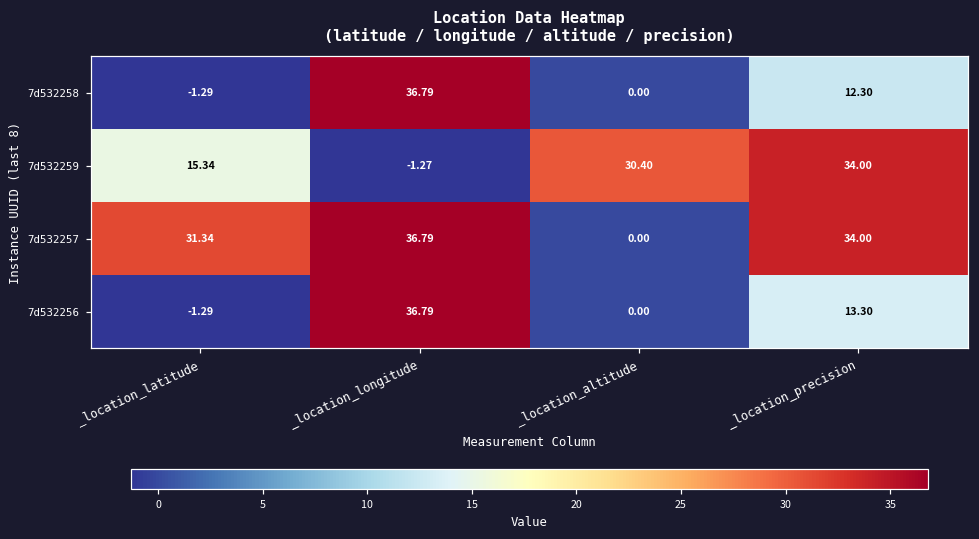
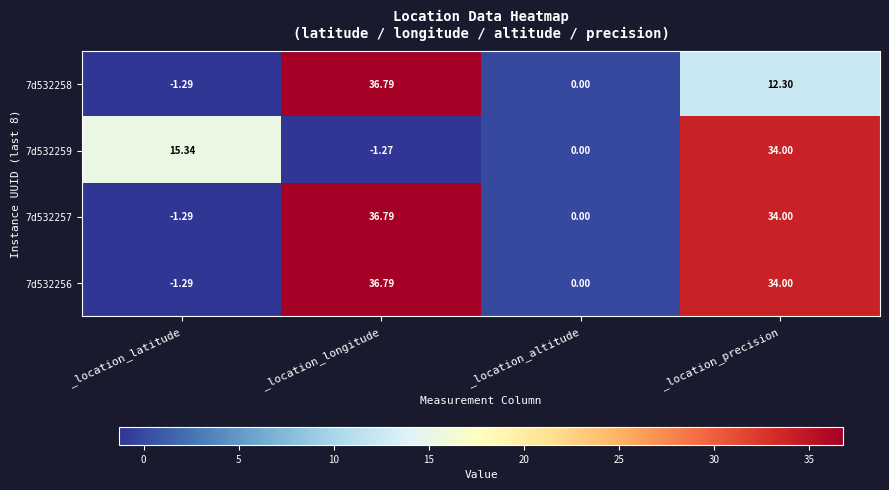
  {
    "7d532258": {
      "_location_latitude": -1.29,
      "_location_longitude": 36.79,
      "_location_altitude": 0.00,
      "_location_precision": 12.30
    },
    "7d532259": {
      "_location_latitude": 15.34,
      "_location_longitude": -1.27,
-     "_location_altitude": 30.40,
+     "_location_altitude": 0.00,
      "_location_precision": 34.00
    },
    "7d532257": {
-     "_location_latitude": 31.34,
+     "_location_latitude": -1.29,
      "_location_longitude": 36.79,
      "_location_altitude": 0.00,
      "_location_precision": 34.00
    },
    "7d532256": {
      "_location_latitude": -1.29,
      "_location_longitude": 36.79,
      "_location_altitude": 0.00,
-     "_location_precision": 13.30
+     "_location_precision": 34.00
    }
  }
